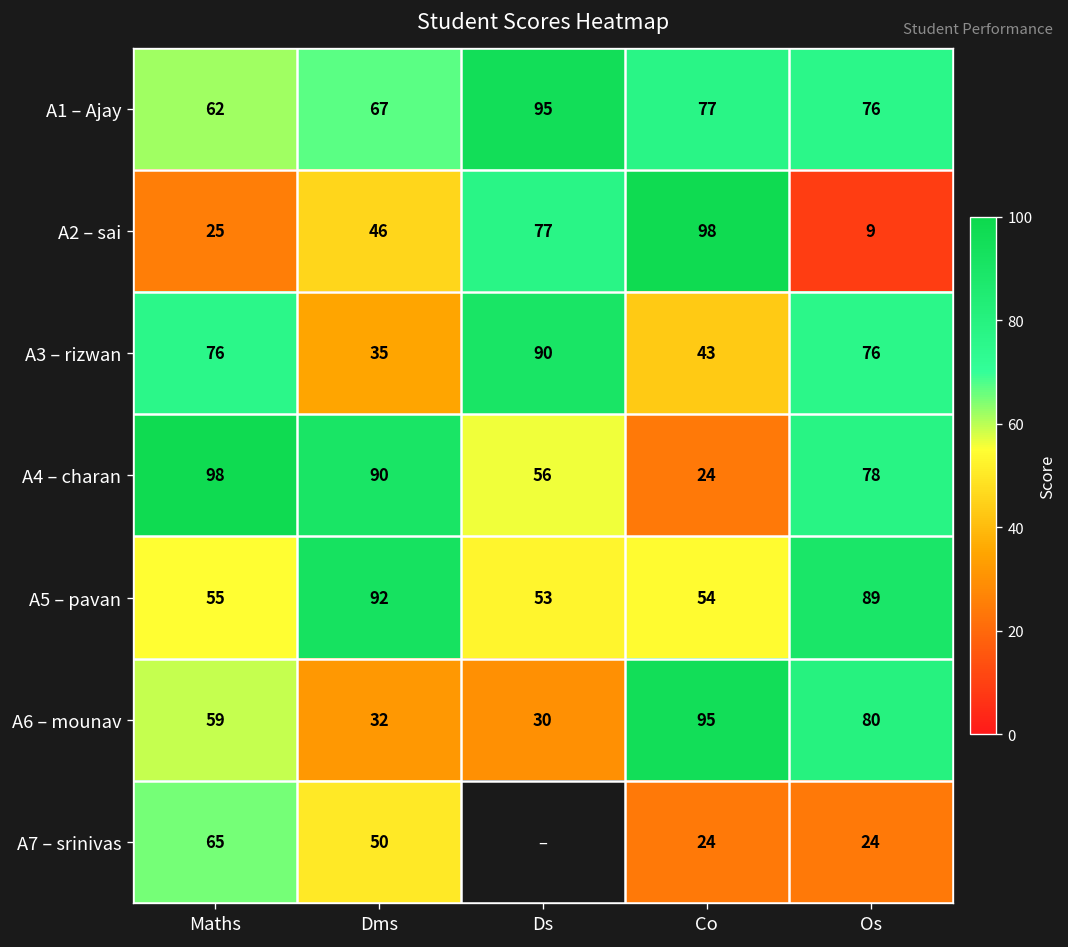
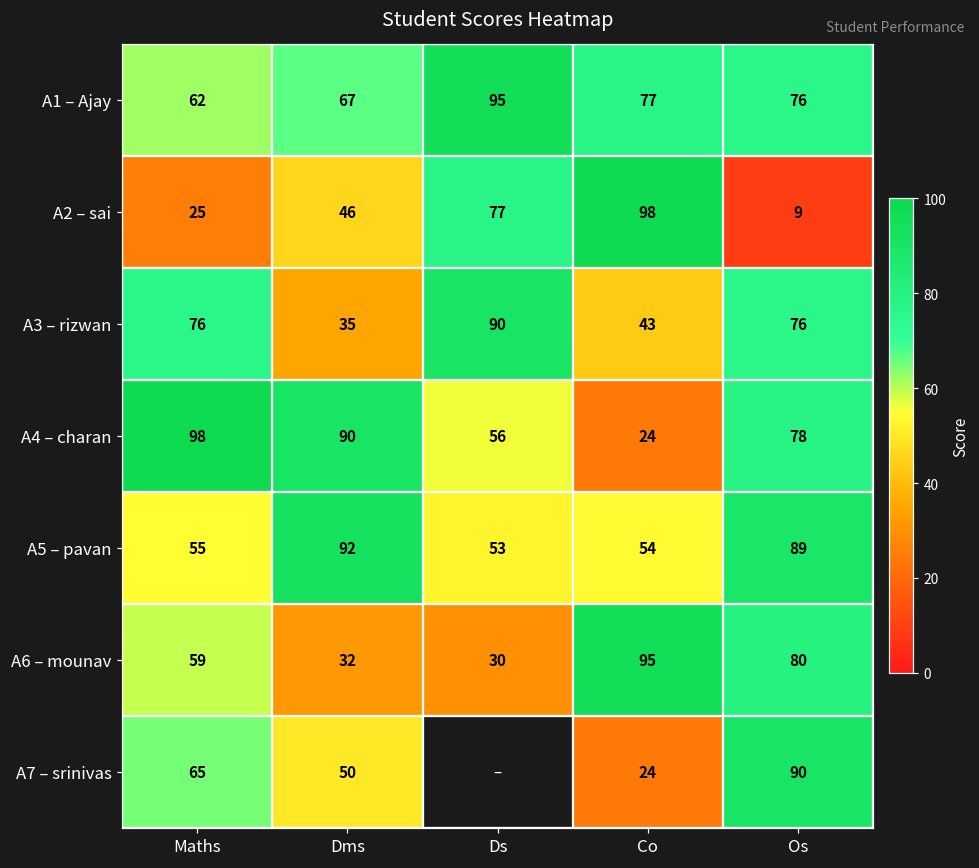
  {
    "A1 – Ajay": {
      "Maths": 62,
      "Dms": 67,
      "Ds": 95,
      "Co": 77,
      "Os": 76
    },
    "A2 – sai": {
      "Maths": 25,
      "Dms": 46,
      "Ds": 77,
      "Co": 98,
      "Os": 9
    },
    "A3 – rizwan": {
      "Maths": 76,
      "Dms": 35,
      "Ds": 90,
      "Co": 43,
      "Os": 76
    },
    "A4 – charan": {
      "Maths": 98,
      "Dms": 90,
      "Ds": 56,
      "Co": 24,
      "Os": 78
    },
    "A5 – pavan": {
      "Maths": 55,
      "Dms": 92,
      "Ds": 53,
      "Co": 54,
      "Os": 89
    },
    "A6 – mounav": {
      "Maths": 59,
      "Dms": 32,
      "Ds": 30,
      "Co": 95,
      "Os": 80
    },
    "A7 – srinivas": {
      "Maths": 65,
      "Dms": 50,
      "Co": 24,
-     "Os": 24
+     "Os": 90
    }
  }
